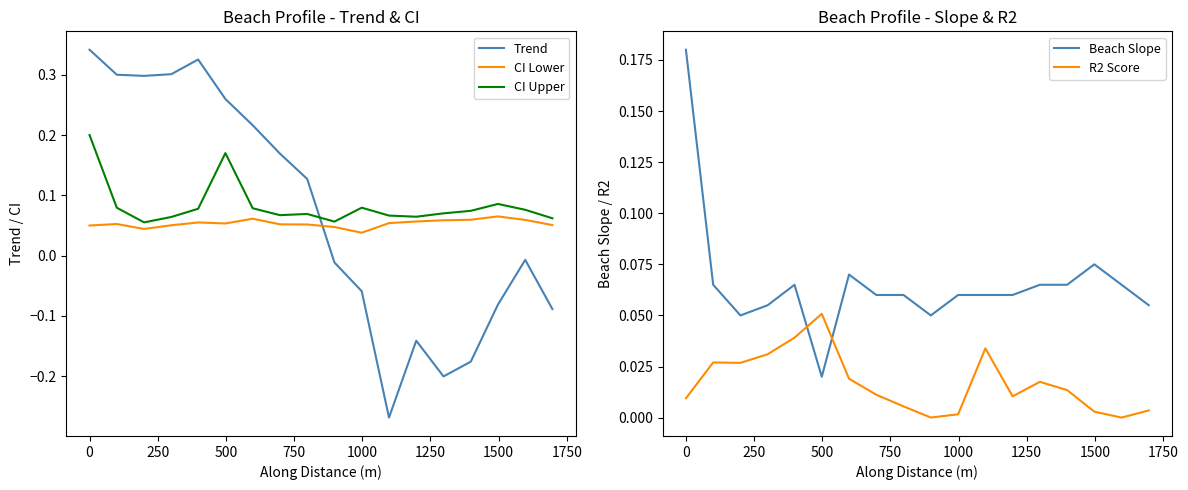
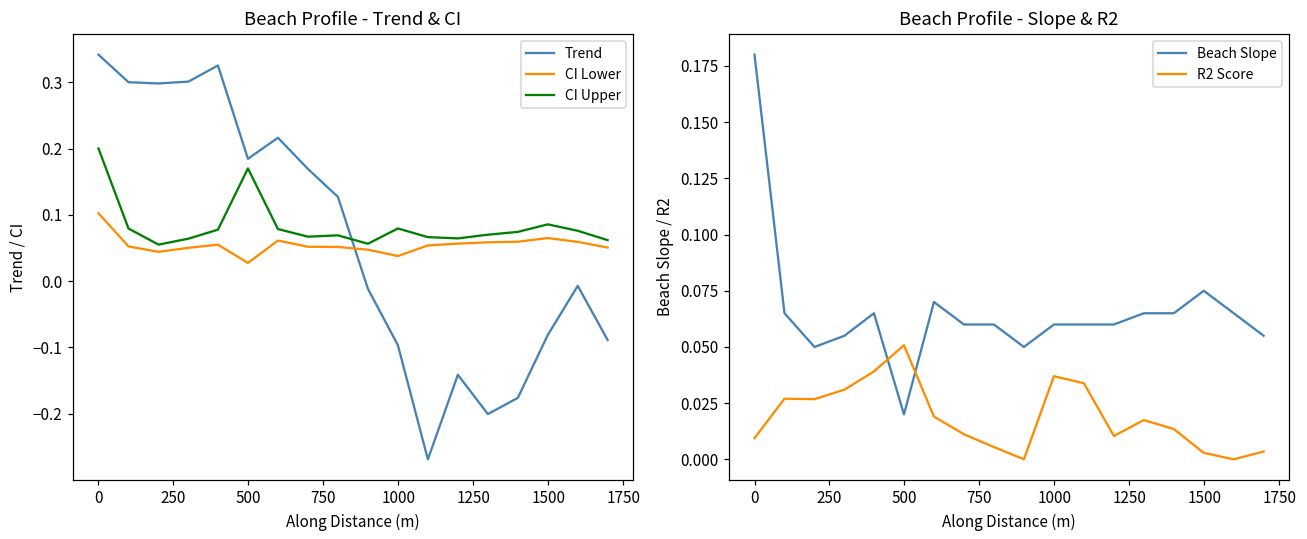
  {
    "Beach Profile - Trend & CI": {
      "Trend": {
        "0": 0.34,
-       "500": 0.26,
-       "1000": -0.06
+       "500": 0.18,
+       "1000": -0.10
      },
      "CI Lower": {
-       "0": 0.05,
-       "500": 0.05,
+       "0": 0.10,
+       "500": 0.03,
        "1000": 0.04
      },
      "CI Upper": {
        "0": 0.20,
        "500": 0.17,
        "1000": 0.08
      }
    },
    "Beach Profile - Slope & R2": {
      "Beach Slope": {
        "0": 0.180,
        "500": 0.020,
        "1000": 0.060
      },
      "R2 Score": {
        "0": 0.009,
        "500": 0.051,
-       "1000": 0.002
+       "1000": 0.037
      }
    }
  }
